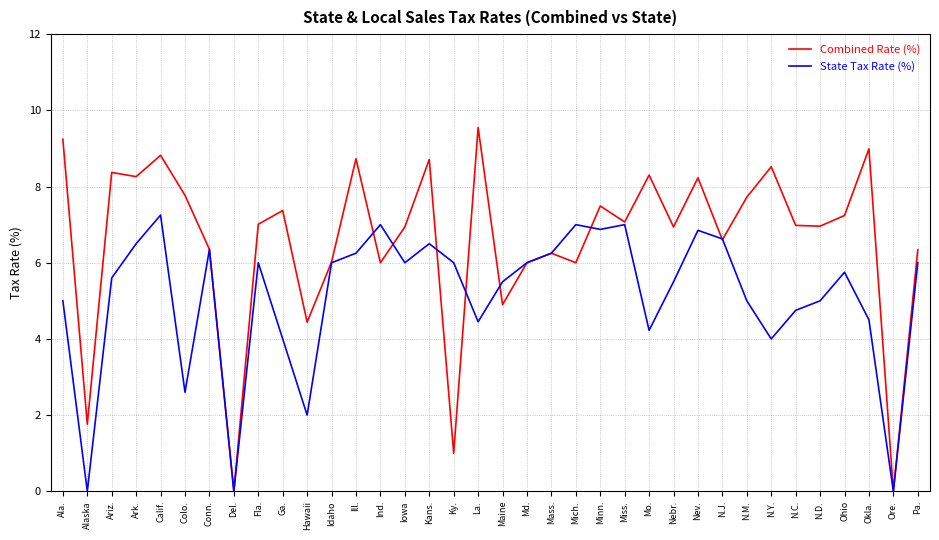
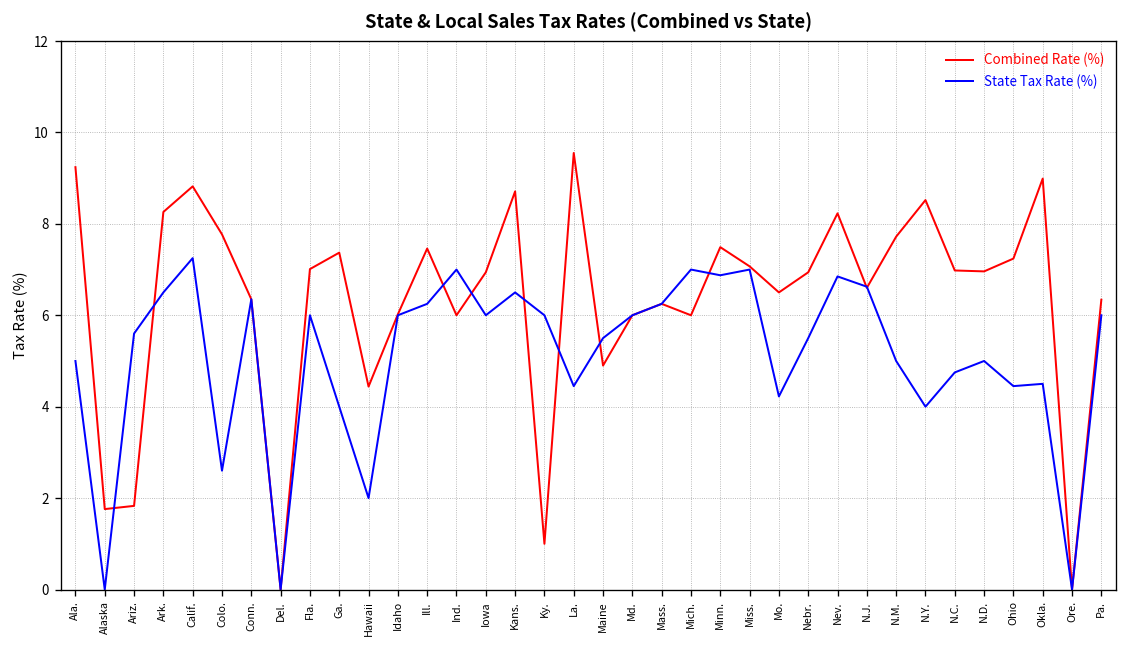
  {
    "Combined Rate (%)": {
      "Ala.": 9.2,
      "Alaska": 1.8,
-     "Ariz.": 8.4,
+     "Ariz.": 1.8,
      "Ark.": 8.3,
      "Calif.": 8.8,
      "Colo.": 7.8,
      "Fla.": 7.0,
      "Ga.": 7.4,
      "Hawaii": 4.4,
-     "Ill.": 8.7,
+     "Ill.": 7.5,
      "Ind.": 6.0,
      "Iowa": 6.9,
      "Kans.": 8.7,
      "Ky.": 1.0,
      "La.": 9.6,
      "Maine": 4.9,
      "Mich.": 6.0,
      "Minn.": 7.5,
      "Miss.": 7.1,
-     "Mo.": 8.3,
+     "Mo.": 6.5,
      "Nebr.": 6.9,
      "Nev.": 8.2,
      "N.M.": 7.7,
      "N.Y.": 8.5,
      "N.C.": 7.0,
      "N.D.": 7.0,
      "Ohio": 7.2,
      "Okla.": 9.0,
      "Pa.": 6.3
    },
    "State Tax Rate (%)": {
      "Ala.": 5.0,
      "Alaska": 0.0,
      "Ariz.": 5.6,
      "Ark.": 6.5,
      "Calif.": 7.2,
      "Colo.": 2.6,
      "Fla.": 6.0,
      "Ga.": 4.0,
      "Hawaii": 2.0,
      "Ill.": 6.3,
      "Ind.": 7.0,
      "Iowa": 6.0,
      "Kans.": 6.5,
      "Ky.": 6.0,
      "La.": 4.5,
      "Maine": 5.5,
      "Mich.": 7.0,
      "Minn.": 6.9,
      "Miss.": 7.0,
      "Mo.": 4.2,
      "Nebr.": 5.5,
      "Nev.": 6.9,
      "N.M.": 5.0,
      "N.Y.": 4.0,
      "N.C.": 4.8,
      "N.D.": 5.0,
-     "Ohio": 5.8,
+     "Ohio": 4.5,
      "Okla.": 4.5,
      "Pa.": 6.0
    }
  }
